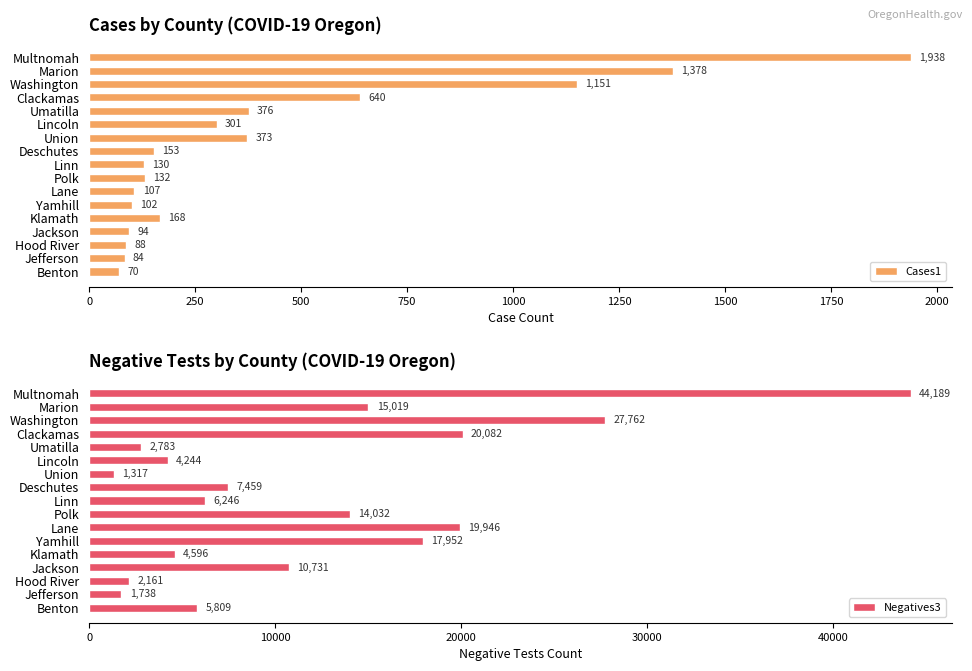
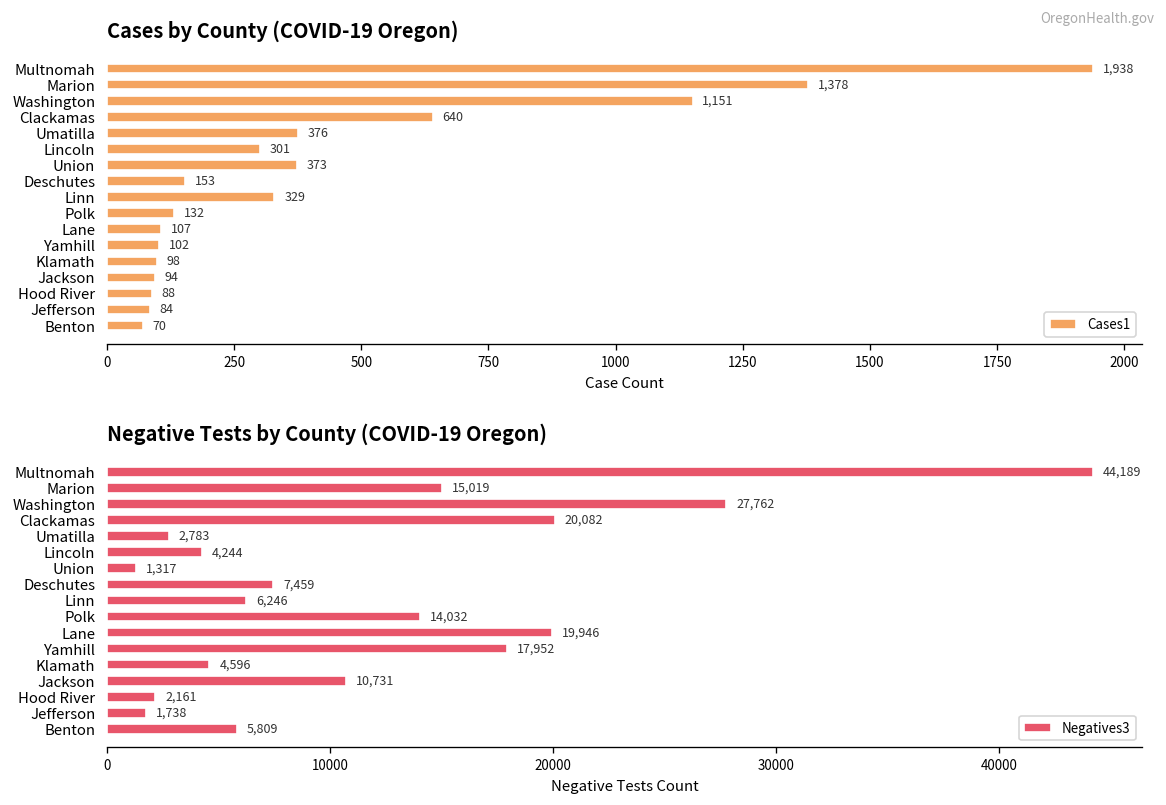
  {
    "Cases by County (COVID-19 Oregon)": {
      "Multnomah": "1,938",
      "Marion": "1,378",
      "Washington": "1,151",
      "Clackamas": "640",
      "Umatilla": "376",
      "Lincoln": "301",
      "Union": "373",
      "Deschutes": "153",
-     "Linn": "130",
+     "Linn": "329",
      "Polk": "132",
      "Lane": "107",
      "Yamhill": "102",
-     "Klamath": "168",
+     "Klamath": "98",
      "Jackson": "94",
      "Hood River": "88",
      "Jefferson": "84",
      "Benton": "70"
    },
    "Negative Tests by County (COVID-19 Oregon)": {
      "Multnomah": "44,189",
      "Marion": "15,019",
      "Washington": "27,762",
      "Clackamas": "20,082",
      "Umatilla": "2,783",
      "Lincoln": "4,244",
      "Union": "1,317",
      "Deschutes": "7,459",
      "Linn": "6,246",
      "Polk": "14,032",
      "Lane": "19,946",
      "Yamhill": "17,952",
      "Klamath": "4,596",
      "Jackson": "10,731",
      "Hood River": "2,161",
      "Jefferson": "1,738",
      "Benton": "5,809"
    }
  }
